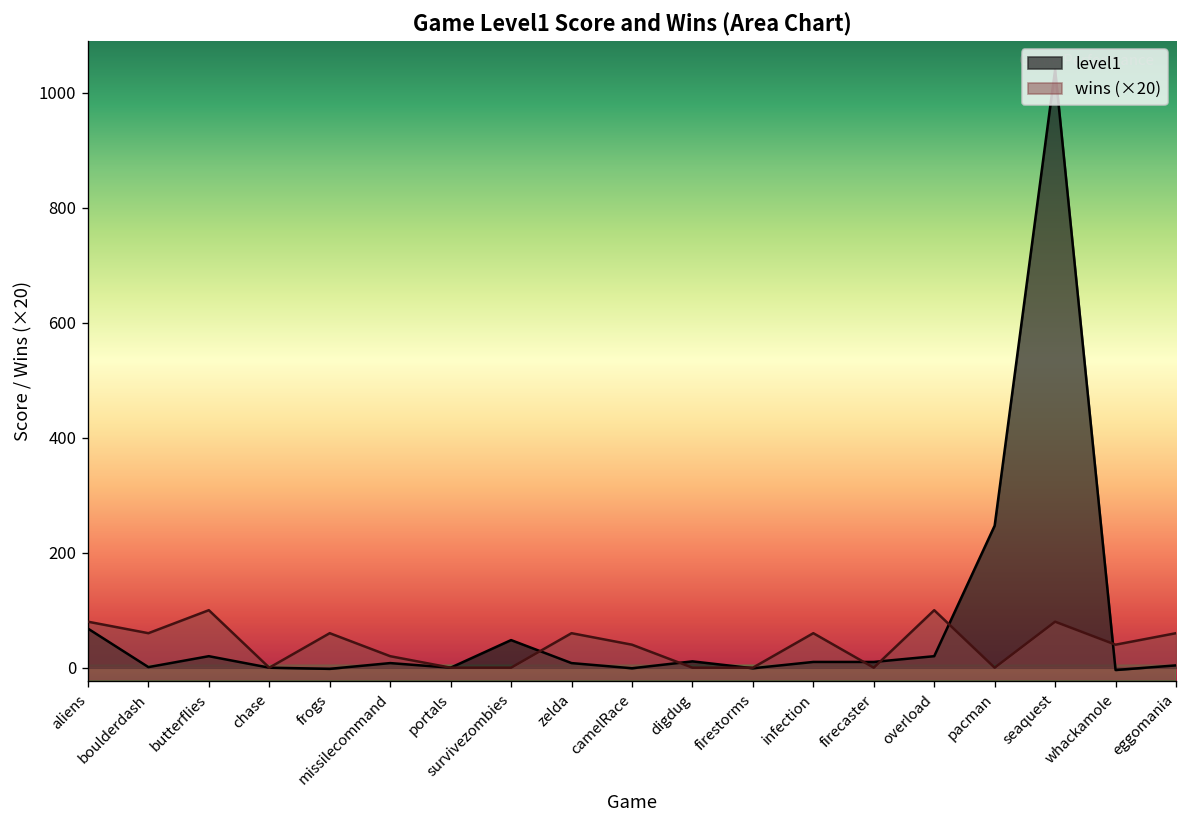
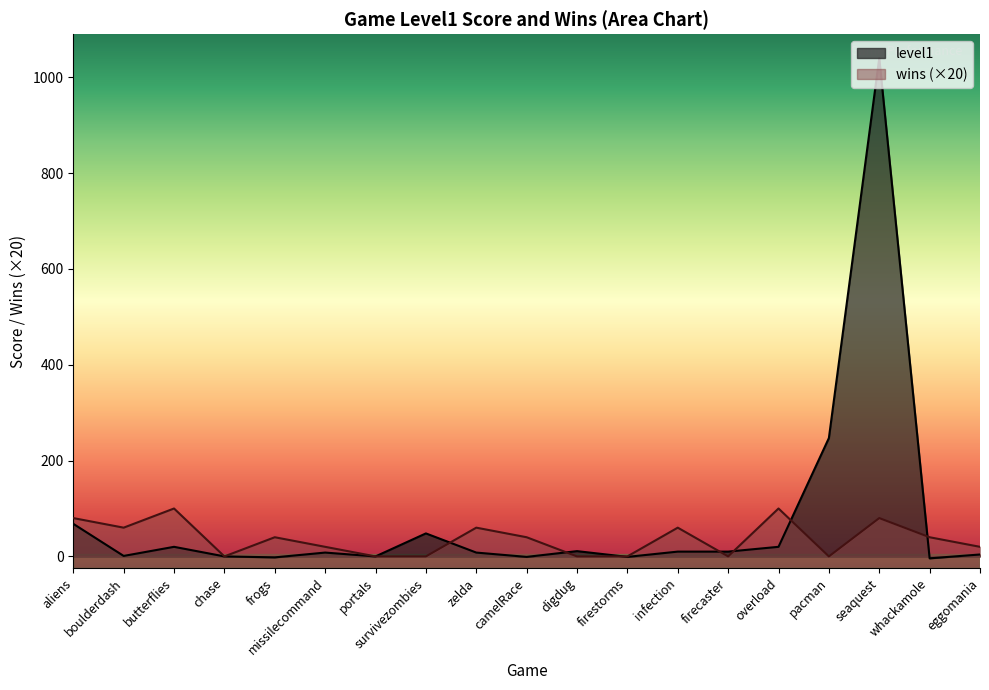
  {
    "wins (×20)": {
      "aliens": 80,
      "boulderdash": 60,
      "butterflies": 100,
-     "frogs": 60,
+     "frogs": 40,
      "missilecommand": 20,
      "survivezombies": 0,
      "zelda": 60,
      "camelRace": 40,
      "digdug": 0,
      "infection": 60,
      "firecaster": 0,
      "overload": 100,
      "pacman": 0,
      "seaquest": 80,
      "whackamole": 40,
-     "eggomania": 60
+     "eggomania": 20
    }
  }
